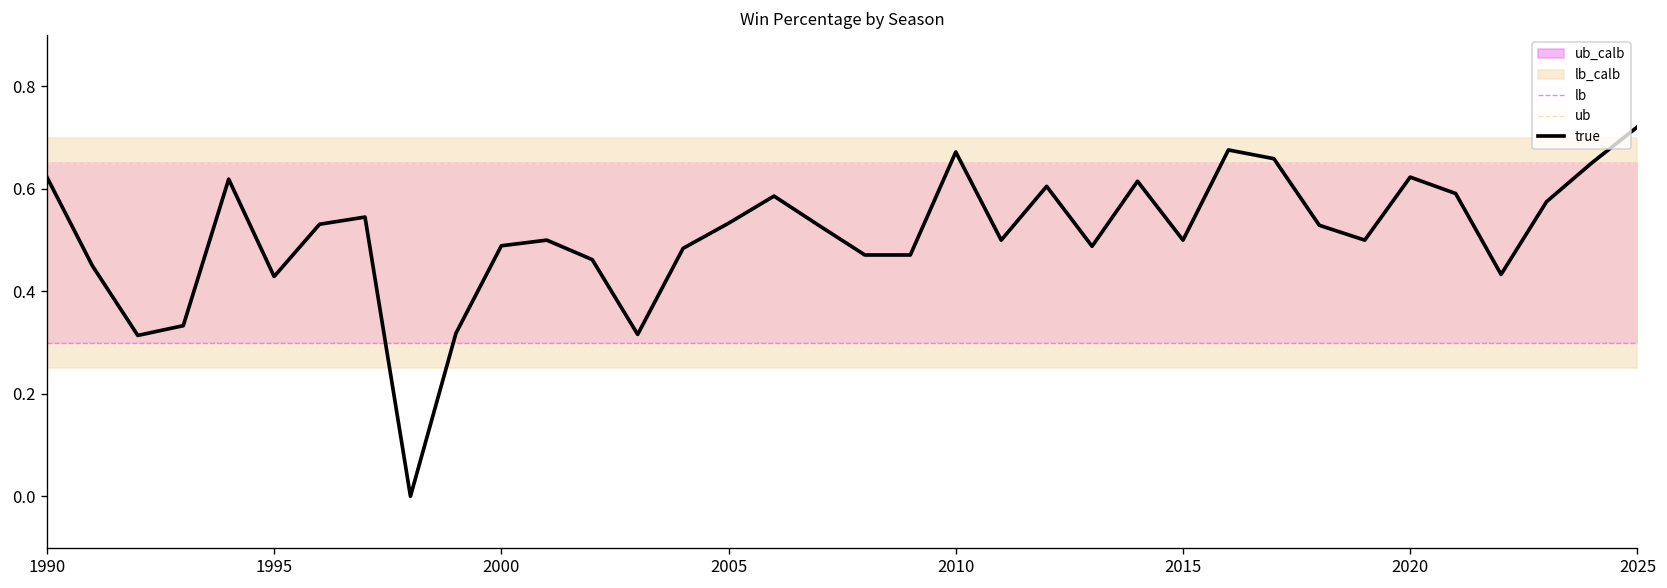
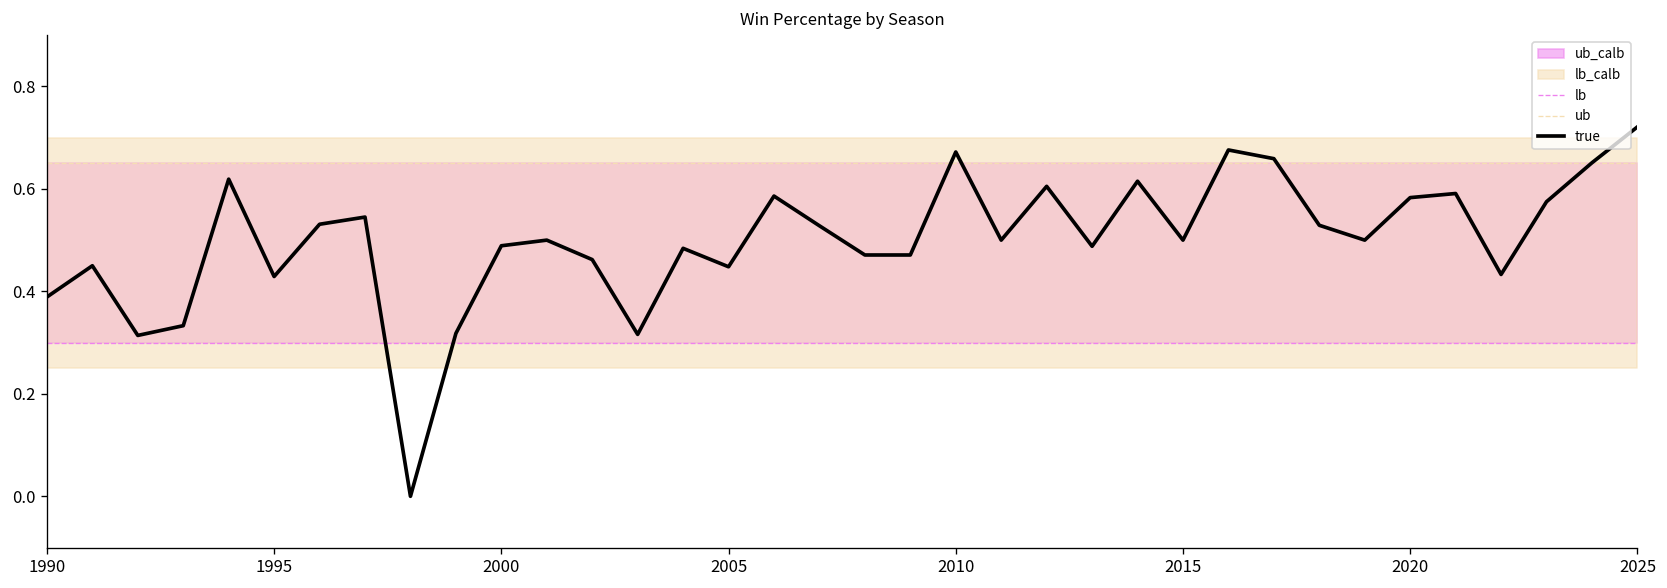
  {
    "lb_calb": {
      "1990": 0.70,
      "1995": 0.70,
      "2000": 0.70,
      "2005": 0.70,
      "2010": 0.70,
      "2015": 0.70,
      "2020": 0.70,
      "2025": 0.70
    },
    "true": {
-     "1990": 0.62,
+     "1990": 0.39,
      "1995": 0.43,
      "2000": 0.49,
-     "2005": 0.53,
+     "2005": 0.45,
      "2010": 0.67,
      "2015": 0.50,
-     "2020": 0.62,
+     "2020": 0.58,
      "2025": 0.72
    }
  }
